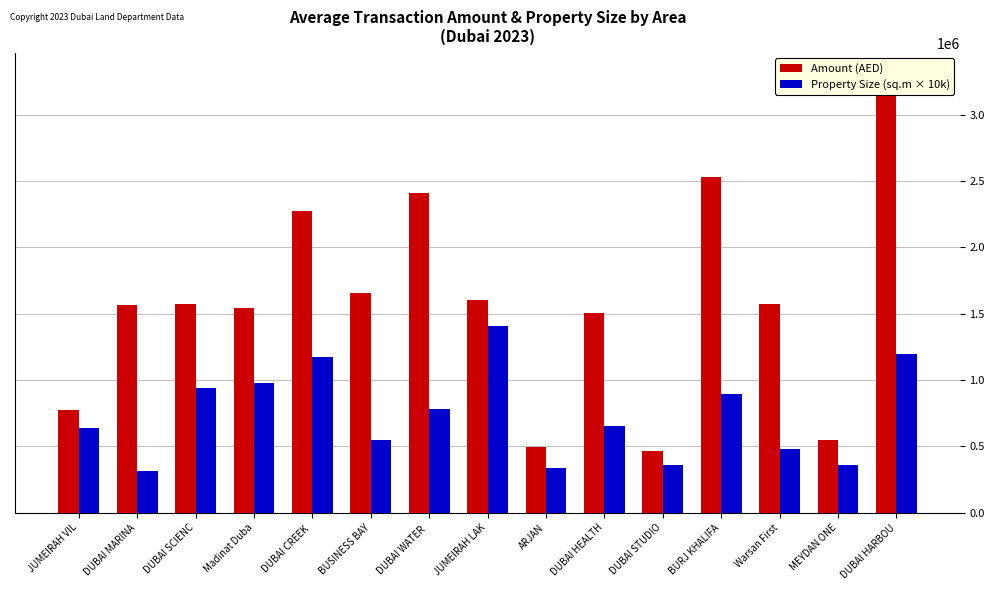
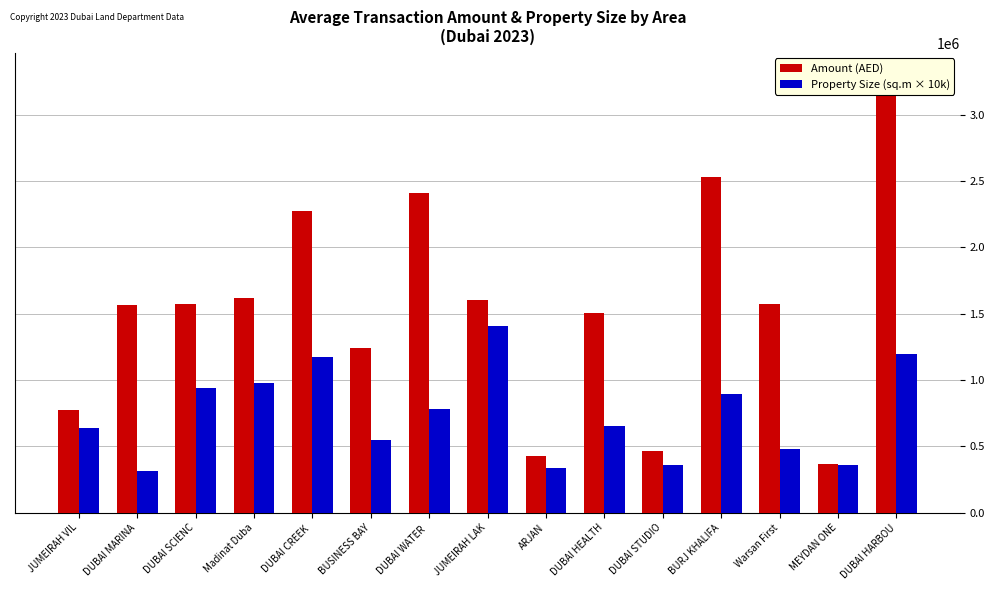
  {
    "Amount (AED)": {
      "JUMEIRAH VIL": 770000,
      "DUBAI MARINA": 1570000,
      "DUBAI SCIENC": 1580000,
-     "Madinat Duba": 1550000,
+     "Madinat Duba": 1620000,
      "DUBAI CREEK": 2270000,
-     "BUSINESS BAY": 1650000,
+     "BUSINESS BAY": 1240000,
      "DUBAI WATER": 2410000,
      "JUMEIRAH LAK": 1600000,
-     "ARJAN": 500000,
+     "ARJAN": 430000,
      "DUBAI HEALTH": 1500000,
      "DUBAI STUDIO": 470000,
      "BURJ KHALIFA": 2530000,
      "Warsan First": 1570000,
-     "MEYDAN ONE": 540000
+     "MEYDAN ONE": 370000
    },
    "Property Size (sq.m × 10k)": {
      "JUMEIRAH VIL": 640000,
      "DUBAI MARINA": 310000,
      "DUBAI SCIENC": 940000,
      "Madinat Duba": 980000,
      "DUBAI CREEK": 1170000,
      "BUSINESS BAY": 550000,
      "DUBAI WATER": 780000,
      "JUMEIRAH LAK": 1410000,
      "ARJAN": 340000,
      "DUBAI HEALTH": 650000,
      "DUBAI STUDIO": 360000,
      "BURJ KHALIFA": 890000,
      "Warsan First": 480000,
      "MEYDAN ONE": 360000,
      "DUBAI HARBOU": 1200000
    }
  }
